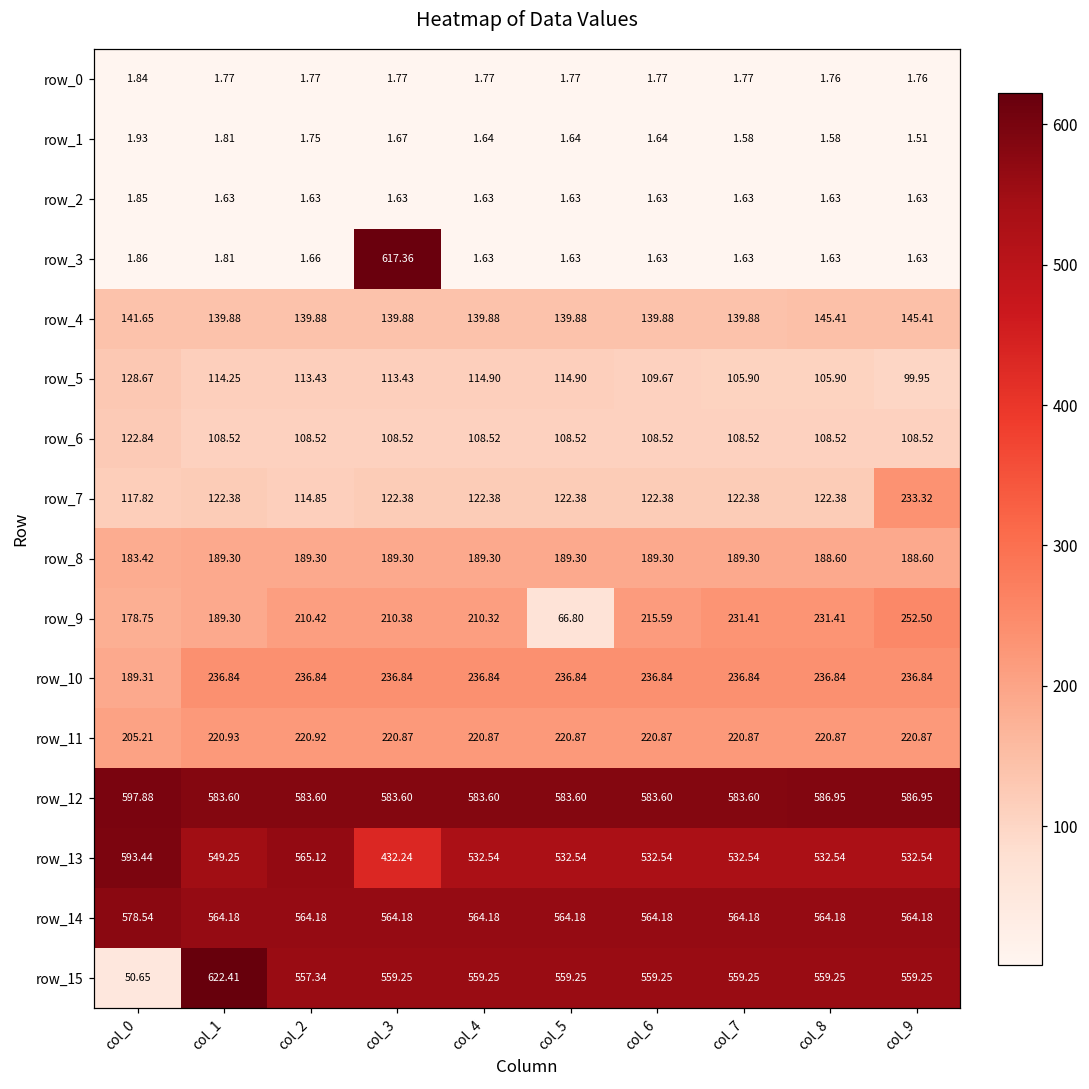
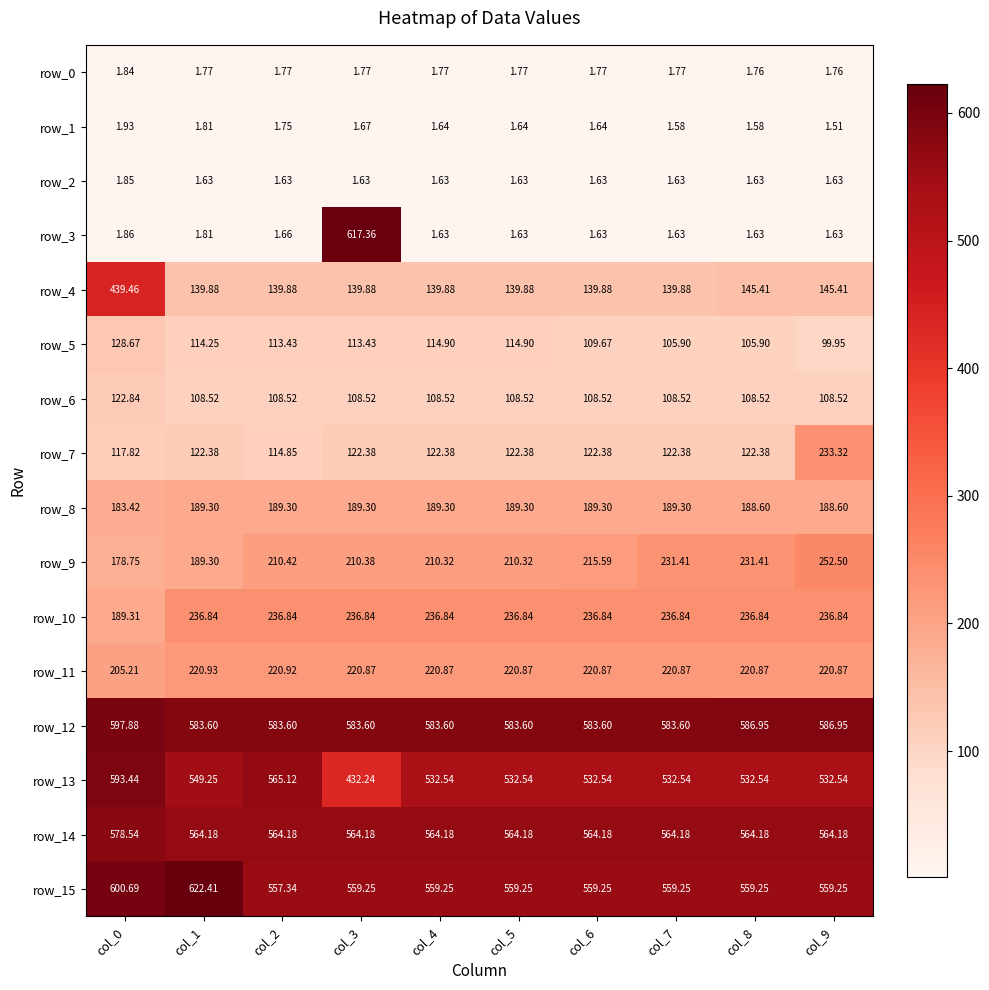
  {
    "row_0": {
      "col_0": 1.84,
      "col_1": 1.77,
      "col_2": 1.77,
      "col_3": 1.77,
      "col_4": 1.77,
      "col_5": 1.77,
      "col_6": 1.77,
      "col_7": 1.77,
      "col_8": 1.76,
      "col_9": 1.76
    },
    "row_1": {
      "col_0": 1.93,
      "col_1": 1.81,
      "col_2": 1.75,
      "col_3": 1.67,
      "col_4": 1.64,
      "col_5": 1.64,
      "col_6": 1.64,
      "col_7": 1.58,
      "col_8": 1.58,
      "col_9": 1.51
    },
    "row_2": {
      "col_0": 1.85,
      "col_1": 1.63,
      "col_2": 1.63,
      "col_3": 1.63,
      "col_4": 1.63,
      "col_5": 1.63,
      "col_6": 1.63,
      "col_7": 1.63,
      "col_8": 1.63,
      "col_9": 1.63
    },
    "row_3": {
      "col_0": 1.86,
      "col_1": 1.81,
      "col_2": 1.66,
      "col_3": 617.36,
      "col_4": 1.63,
      "col_5": 1.63,
      "col_6": 1.63,
      "col_7": 1.63,
      "col_8": 1.63,
      "col_9": 1.63
    },
    "row_4": {
-     "col_0": 141.65,
+     "col_0": 439.46,
      "col_1": 139.88,
      "col_2": 139.88,
      "col_3": 139.88,
      "col_4": 139.88,
      "col_5": 139.88,
      "col_6": 139.88,
      "col_7": 139.88,
      "col_8": 145.41,
      "col_9": 145.41
    },
    "row_5": {
      "col_0": 128.67,
      "col_1": 114.25,
      "col_2": 113.43,
      "col_3": 113.43,
      "col_4": 114.90,
      "col_5": 114.90,
      "col_6": 109.67,
      "col_7": 105.90,
      "col_8": 105.90,
      "col_9": 99.95
    },
    "row_6": {
      "col_0": 122.84,
      "col_1": 108.52,
      "col_2": 108.52,
      "col_3": 108.52,
      "col_4": 108.52,
      "col_5": 108.52,
      "col_6": 108.52,
      "col_7": 108.52,
      "col_8": 108.52,
      "col_9": 108.52
    },
    "row_7": {
      "col_0": 117.82,
      "col_1": 122.38,
      "col_2": 114.85,
      "col_3": 122.38,
      "col_4": 122.38,
      "col_5": 122.38,
      "col_6": 122.38,
      "col_7": 122.38,
      "col_8": 122.38,
      "col_9": 233.32
    },
    "row_8": {
      "col_0": 183.42,
      "col_1": 189.30,
      "col_2": 189.30,
      "col_3": 189.30,
      "col_4": 189.30,
      "col_5": 189.30,
      "col_6": 189.30,
      "col_7": 189.30,
      "col_8": 188.60,
      "col_9": 188.60
    },
    "row_9": {
      "col_0": 178.75,
      "col_1": 189.30,
      "col_2": 210.42,
      "col_3": 210.38,
      "col_4": 210.32,
-     "col_5": 66.80,
+     "col_5": 210.32,
      "col_6": 215.59,
      "col_7": 231.41,
      "col_8": 231.41,
      "col_9": 252.50
    },
    "row_10": {
      "col_0": 189.31,
      "col_1": 236.84,
      "col_2": 236.84,
      "col_3": 236.84,
      "col_4": 236.84,
      "col_5": 236.84,
      "col_6": 236.84,
      "col_7": 236.84,
      "col_8": 236.84,
      "col_9": 236.84
    },
    "row_11": {
      "col_0": 205.21,
      "col_1": 220.93,
      "col_2": 220.92,
      "col_3": 220.87,
      "col_4": 220.87,
      "col_5": 220.87,
      "col_6": 220.87,
      "col_7": 220.87,
      "col_8": 220.87,
      "col_9": 220.87
    },
    "row_12": {
      "col_0": 597.88,
      "col_1": 583.60,
      "col_2": 583.60,
      "col_3": 583.60,
      "col_4": 583.60,
      "col_5": 583.60,
      "col_6": 583.60,
      "col_7": 583.60,
      "col_8": 586.95,
      "col_9": 586.95
    },
    "row_13": {
      "col_0": 593.44,
      "col_1": 549.25,
      "col_2": 565.12,
      "col_3": 432.24,
      "col_4": 532.54,
      "col_5": 532.54,
      "col_6": 532.54,
      "col_7": 532.54,
      "col_8": 532.54,
      "col_9": 532.54
    },
    "row_14": {
      "col_0": 578.54,
      "col_1": 564.18,
      "col_2": 564.18,
      "col_3": 564.18,
      "col_4": 564.18,
      "col_5": 564.18,
      "col_6": 564.18,
      "col_7": 564.18,
      "col_8": 564.18,
      "col_9": 564.18
    },
    "row_15": {
-     "col_0": 50.65,
+     "col_0": 600.69,
      "col_1": 622.41,
      "col_2": 557.34,
      "col_3": 559.25,
      "col_4": 559.25,
      "col_5": 559.25,
      "col_6": 559.25,
      "col_7": 559.25,
      "col_8": 559.25,
      "col_9": 559.25
    }
  }
